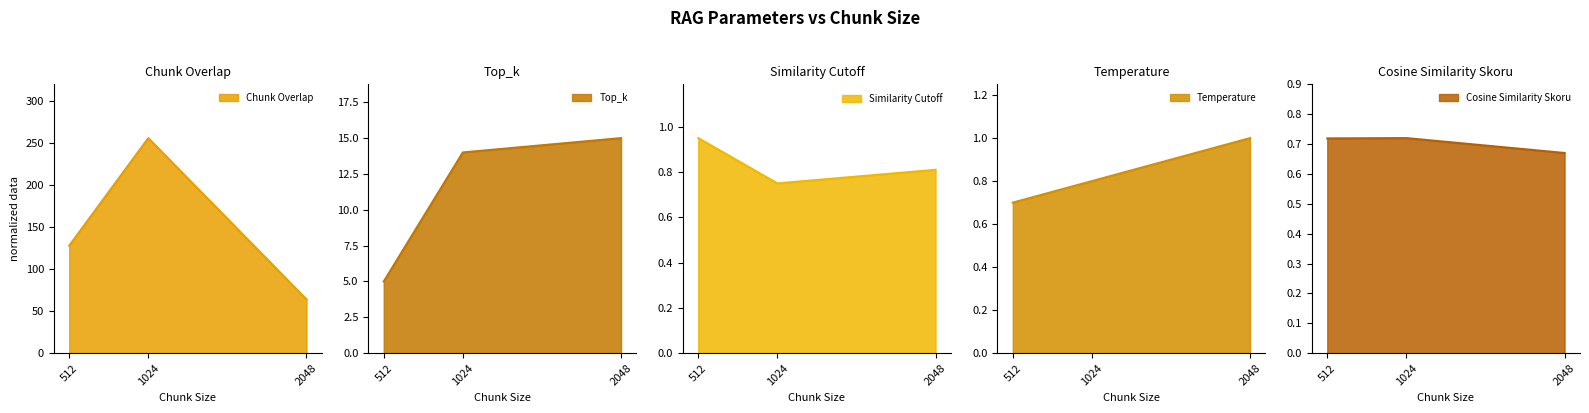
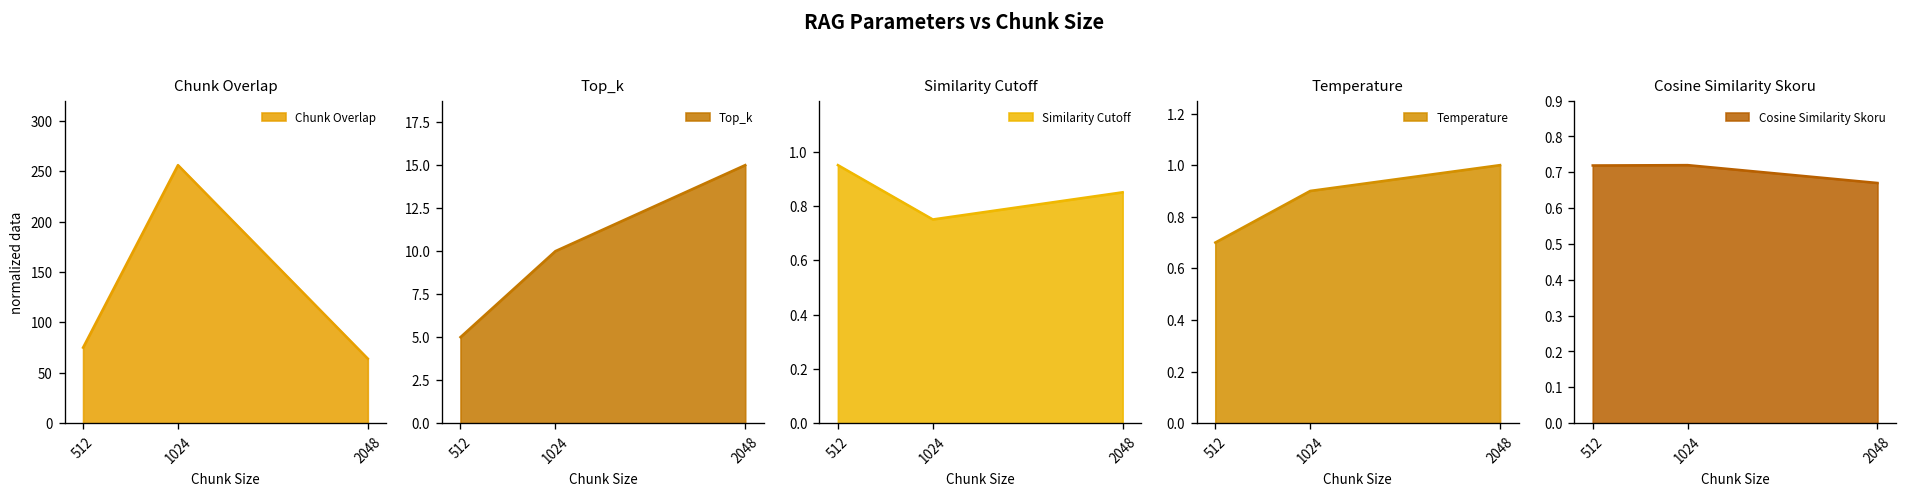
  {
    "Chunk Overlap": {
-     "512": 130,
+     "512": 80,
      "1024": 260,
      "2048": 60
    },
    "Top_k": {
      "512": 5,
-     "1024": 14,
+     "1024": 10,
      "2048": 15
    },
    "Similarity Cutoff": {
      "512": 0.95,
      "1024": 0.75,
-     "2048": 0.81
+     "2048": 0.85
    },
    "Temperature": {
      "512": 0.7,
-     "1024": 0.8,
+     "1024": 0.9,
      "2048": 1.0
    },
    "Cosine Similarity Skoru": {
      "512": 0.72,
      "1024": 0.72,
      "2048": 0.67
    }
  }
